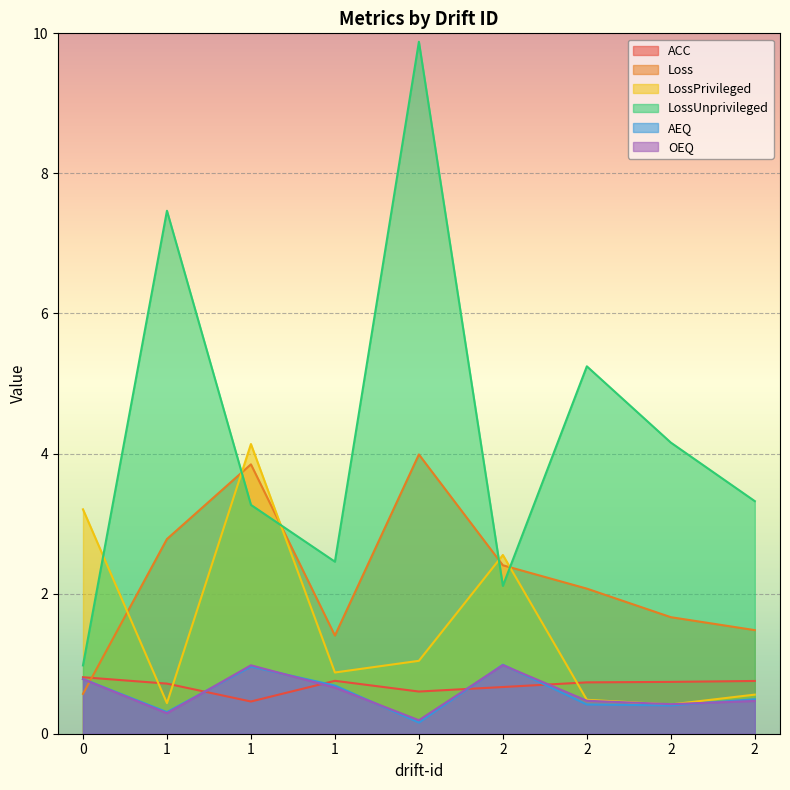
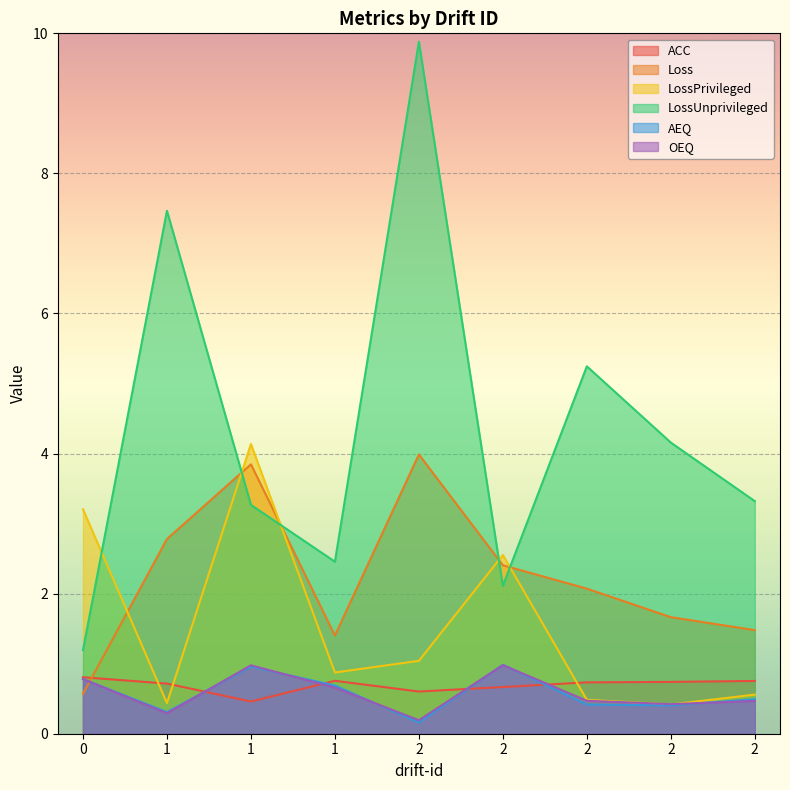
  {
    "LossPrivileged": {
      "0": 3.2
    },
    "LossUnprivileged": {
-     "0": 1.0
+     "0": 1.2
    }
  }
